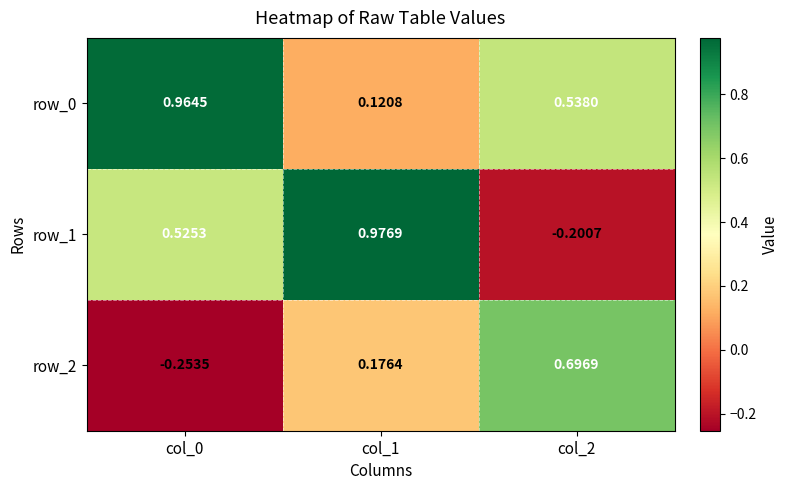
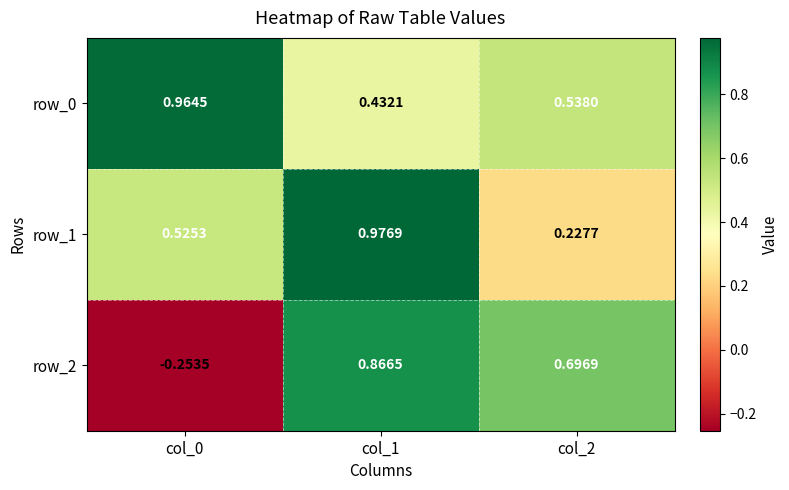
  {
    "row_0": {
      "col_0": 0.9645,
-     "col_1": 0.1208,
+     "col_1": 0.4321,
      "col_2": 0.5380
    },
    "row_1": {
      "col_0": 0.5253,
      "col_1": 0.9769,
-     "col_2": -0.2007
+     "col_2": 0.2277
    },
    "row_2": {
      "col_0": -0.2535,
-     "col_1": 0.1764,
+     "col_1": 0.8665,
      "col_2": 0.6969
    }
  }
